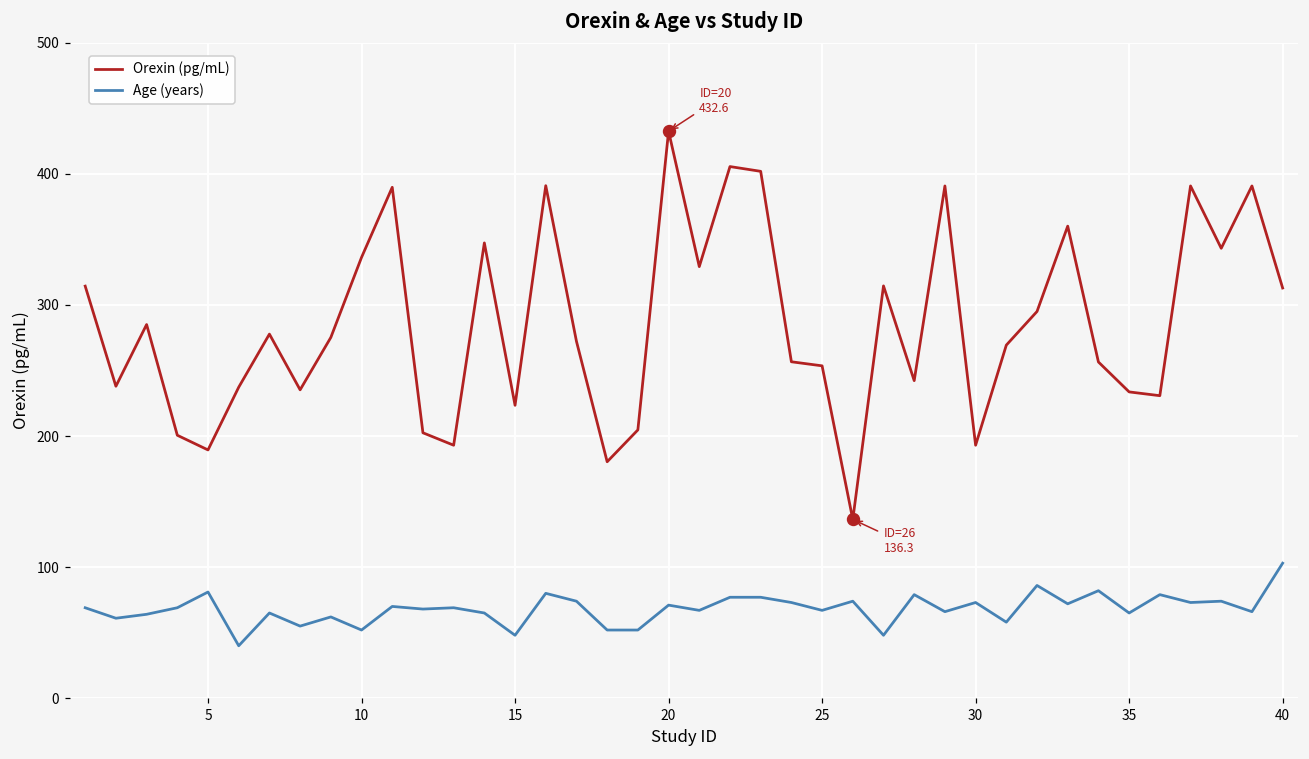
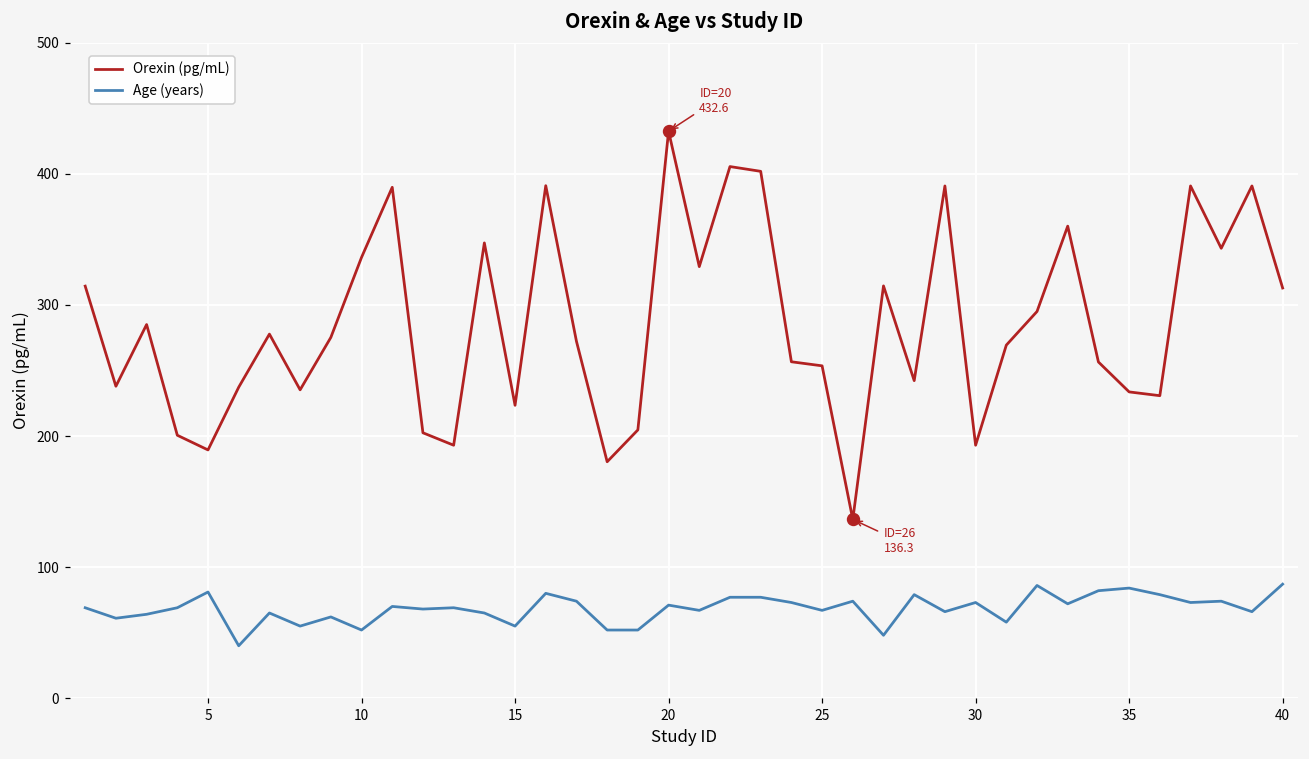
  {
    "Age (years)": {
      "5": 81,
      "10": 52,
-     "15": 48,
+     "15": 55,
      "20": 71,
      "25": 67,
      "30": 73,
-     "35": 65,
-     "40": 103
+     "35": 84,
+     "40": 87
    }
  }
